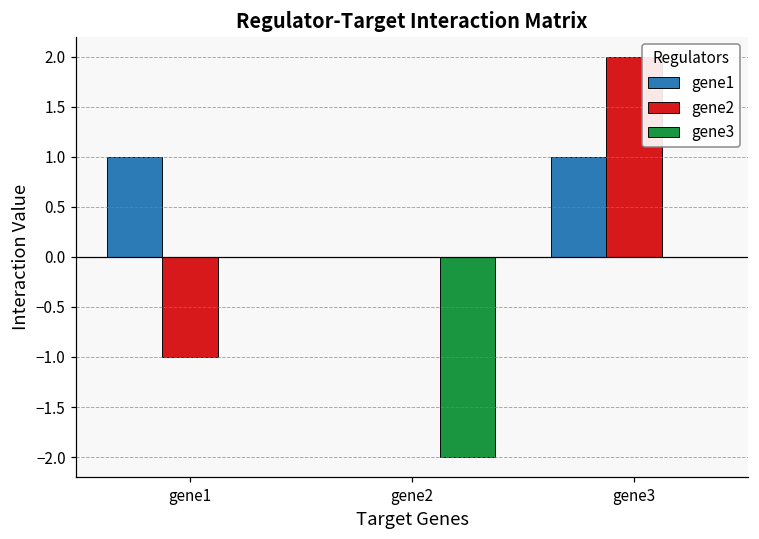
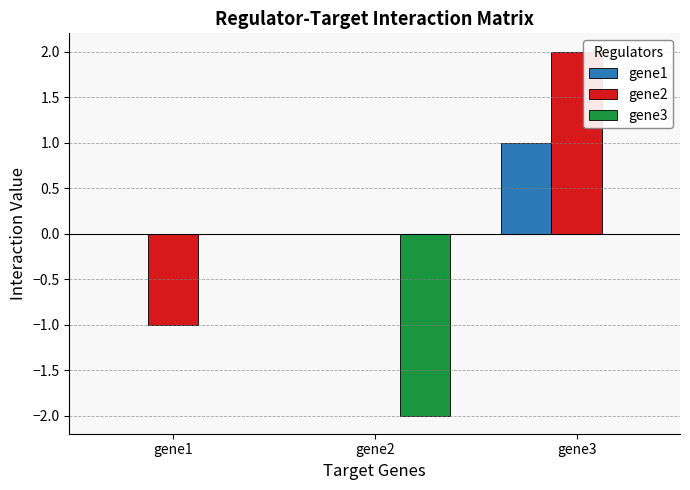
  {
    "gene1": {
-     "gene1": 1,
+     "gene1": 0,
      "gene2": 0,
      "gene3": 1
    },
    "gene2": {
      "gene1": -1,
      "gene2": 0,
      "gene3": 2
    },
    "gene3": {
      "gene1": 0,
      "gene2": -2,
      "gene3": 0
    }
  }
